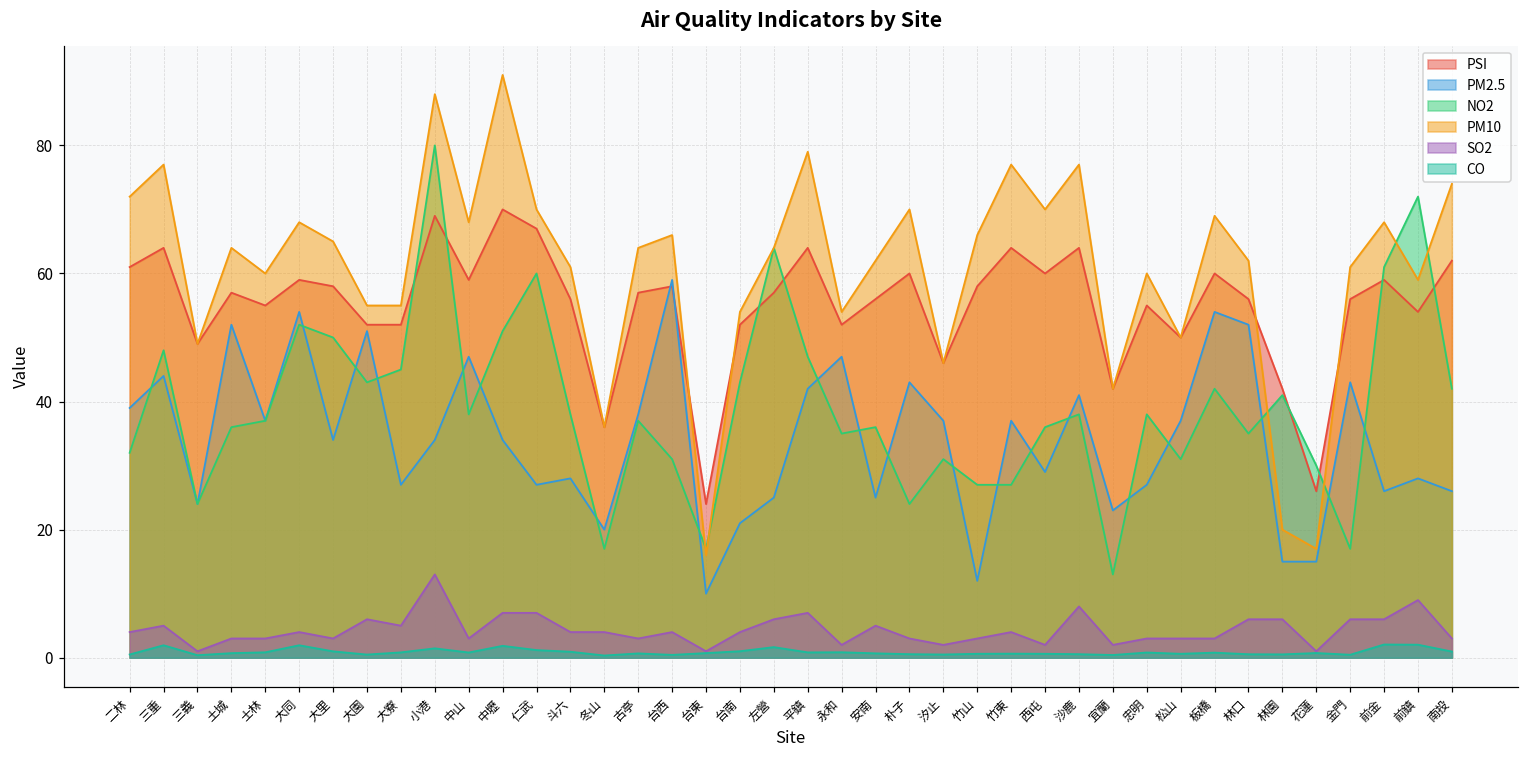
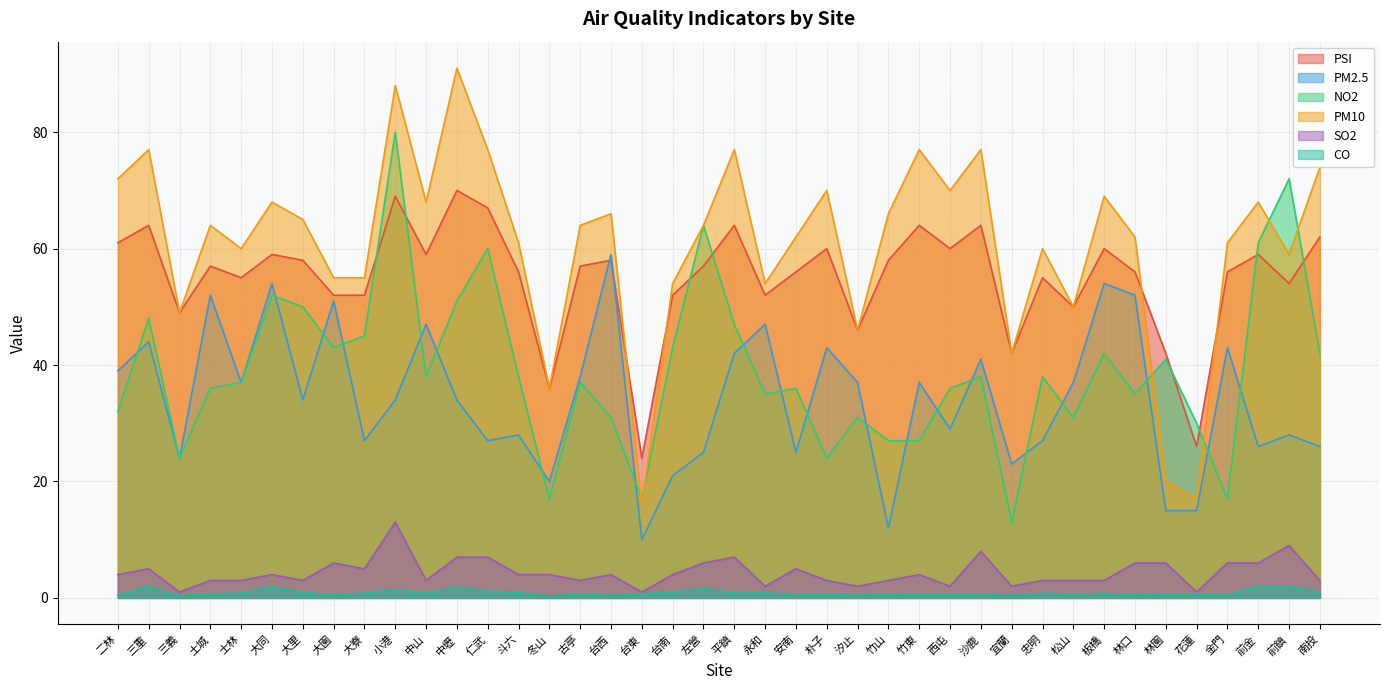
  {
    "PSI": {
      "二林": 61,
      "三重": 64,
      "土城": 57,
      "士林": 55,
      "大同": 59,
      "大里": 58,
      "大園": 52,
      "大寮": 52,
      "小港": 69,
      "中山": 59,
      "中壢": 70,
      "仁武": 67,
      "斗六": 56,
      "古亭": 57,
      "台西": 58,
      "台東": 24,
      "台南": 52,
      "左營": 57,
      "平鎮": 64,
      "永和": 52,
      "安南": 56,
      "朴子": 60,
      "竹山": 58,
      "竹東": 64,
      "西屯": 60,
      "沙鹿": 64,
      "忠明": 55,
      "板橋": 60,
      "林口": 56,
      "林園": 42,
      "花蓮": 26,
      "金門": 56,
      "前金": 59,
      "前鎮": 54,
      "南投": 62
    },
    "PM10": {
      "二林": 72,
      "三重": 77,
      "土城": 64,
      "士林": 60,
      "大同": 68,
      "大里": 65,
      "大園": 55,
      "大寮": 55,
      "小港": 88,
      "中山": 68,
      "中壢": 91,
-     "仁武": 70,
+     "仁武": 77,
      "斗六": 61,
      "古亭": 64,
      "台西": 66,
      "台東": 16,
      "台南": 54,
-     "平鎮": 79,
+     "平鎮": 77,
      "永和": 54,
      "安南": 62,
      "朴子": 70,
      "竹山": 66,
      "竹東": 77,
      "西屯": 70,
      "沙鹿": 77,
      "忠明": 60,
      "板橋": 69,
      "林口": 62,
      "林園": 20,
      "花蓮": 17,
      "金門": 61,
      "前金": 68,
      "前鎮": 59
    },
    "SO2": {
      "二林": 4,
      "三重": 5,
      "三義": 1,
      "土城": 3,
      "士林": 3,
      "大同": 4,
      "大里": 3,
      "大園": 6,
      "大寮": 5,
      "小港": 13,
      "中山": 3,
      "中壢": 7,
      "仁武": 7,
      "斗六": 4,
      "冬山": 4,
      "古亭": 3,
      "台西": 4,
      "台南": 4,
      "左營": 6,
      "平鎮": 7,
      "永和": 2,
      "安南": 5,
      "朴子": 3,
      "汐止": 2,
      "竹山": 3,
      "竹東": 4,
      "西屯": 2,
      "沙鹿": 8,
      "宜蘭": 2,
      "忠明": 3,
      "松山": 3,
      "板橋": 3,
      "林口": 6,
      "林園": 6,
      "金門": 6,
      "前金": 6,
      "前鎮": 9,
      "南投": 3
    }
  }
